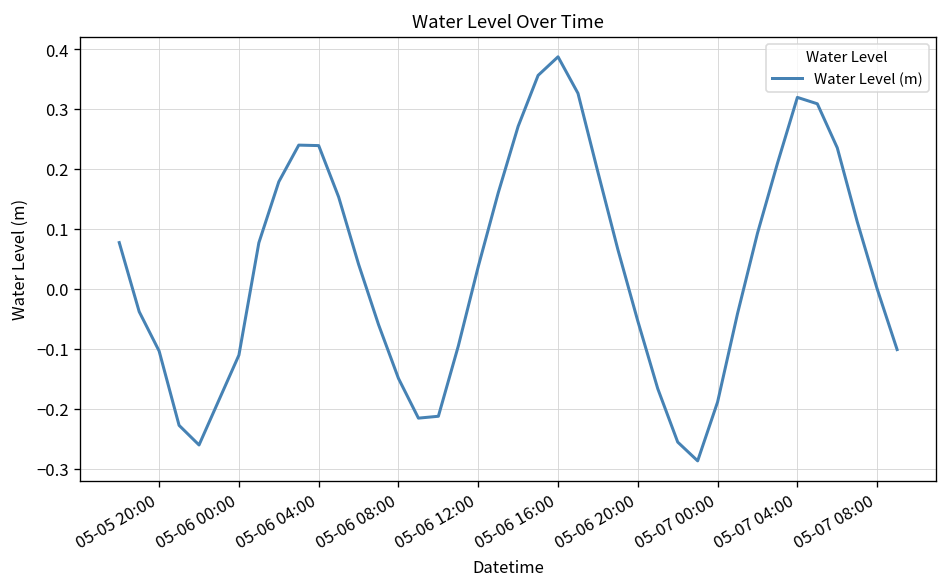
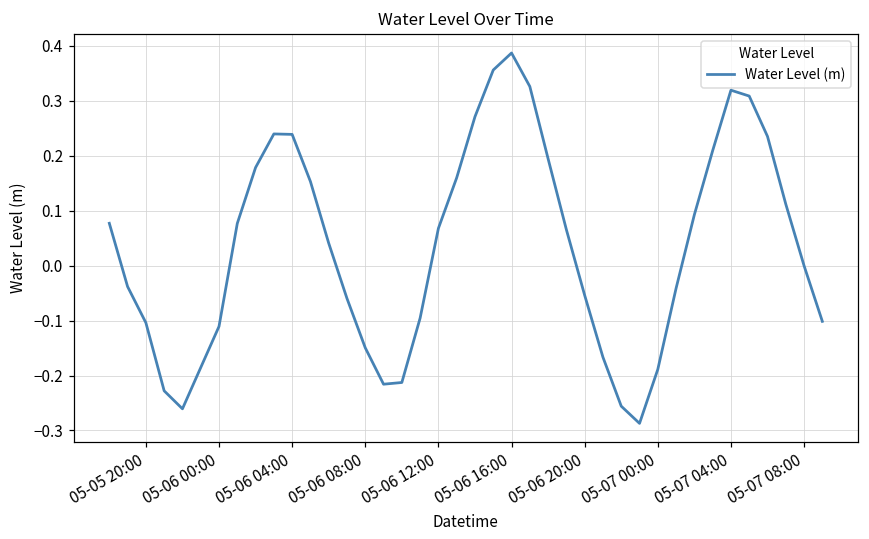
  {
    "05-05 20:00": -0.10,
    "05-06 00:00": -0.11,
    "05-06 04:00": 0.24,
    "05-06 08:00": -0.15,
-   "05-06 12:00": 0.04,
+   "05-06 12:00": 0.07,
    "05-06 16:00": 0.39,
    "05-06 20:00": -0.05,
    "05-07 00:00": -0.19,
    "05-07 04:00": 0.32,
    "05-07 08:00": 0.00
  }
